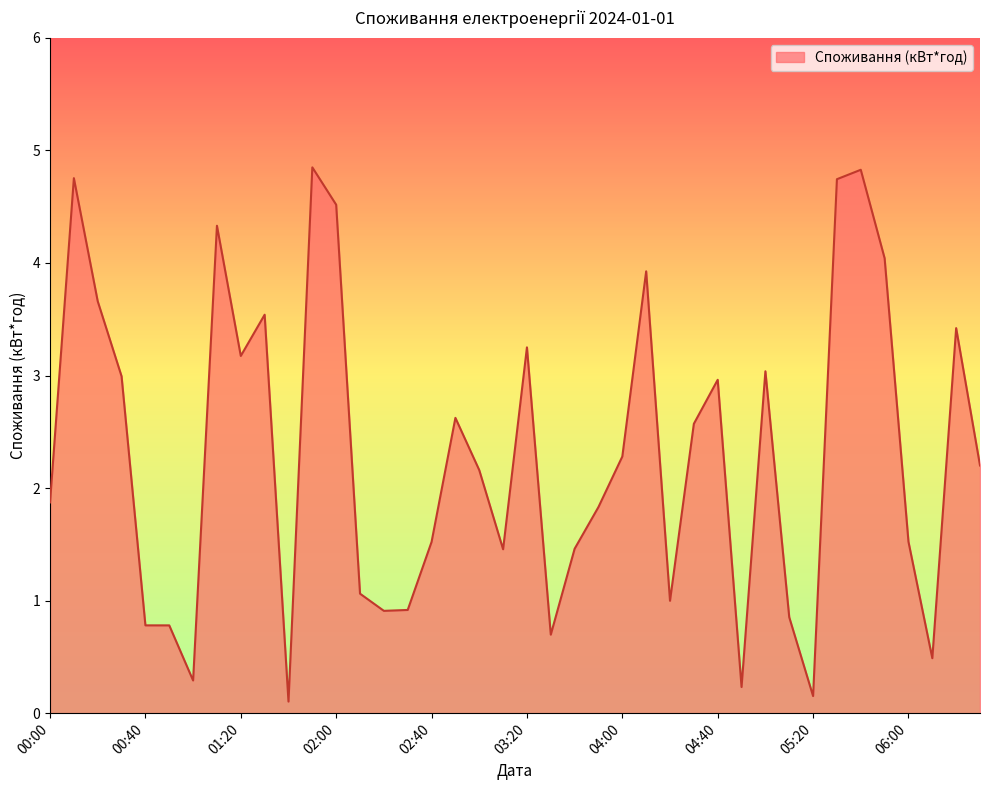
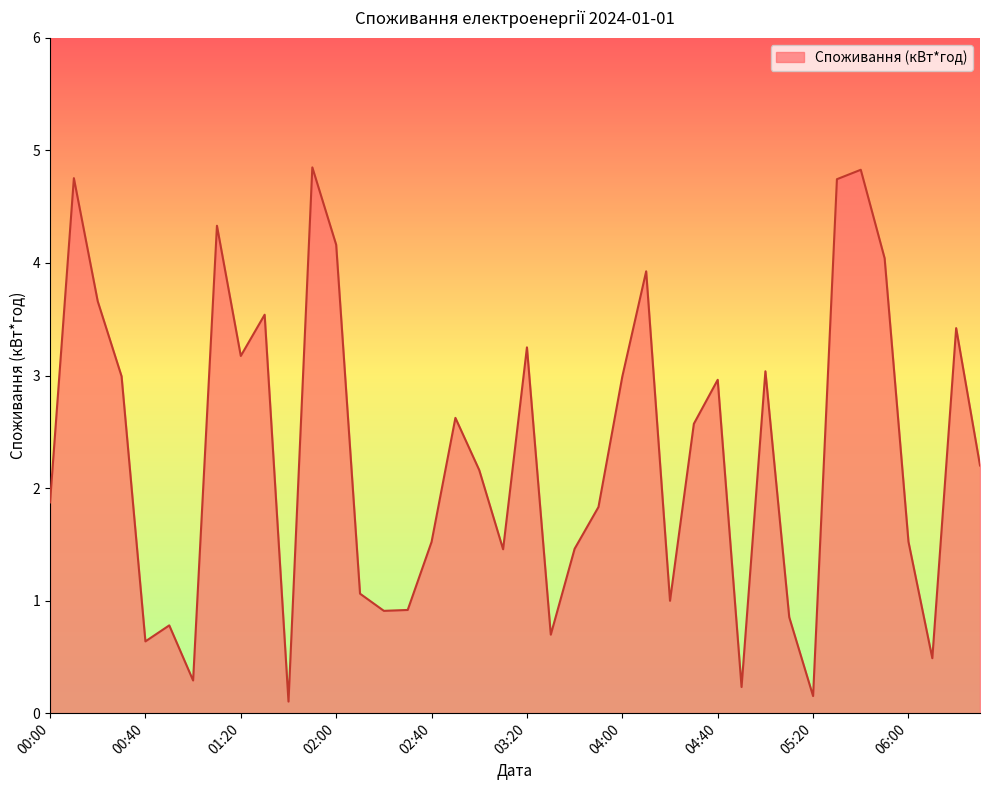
  {
    "00:00": 1.87,
-   "00:40": 0.78,
+   "00:40": 0.64,
    "01:20": 3.17,
-   "02:00": 4.52,
+   "02:00": 4.16,
    "02:40": 1.52,
    "03:20": 3.25,
-   "04:00": 2.28,
+   "04:00": 2.99,
    "04:40": 2.96,
    "05:20": 0.15,
    "06:00": 1.52
  }
